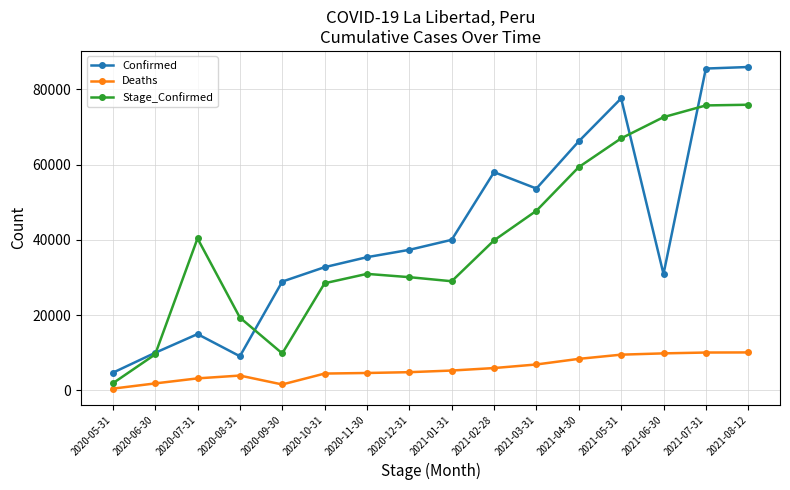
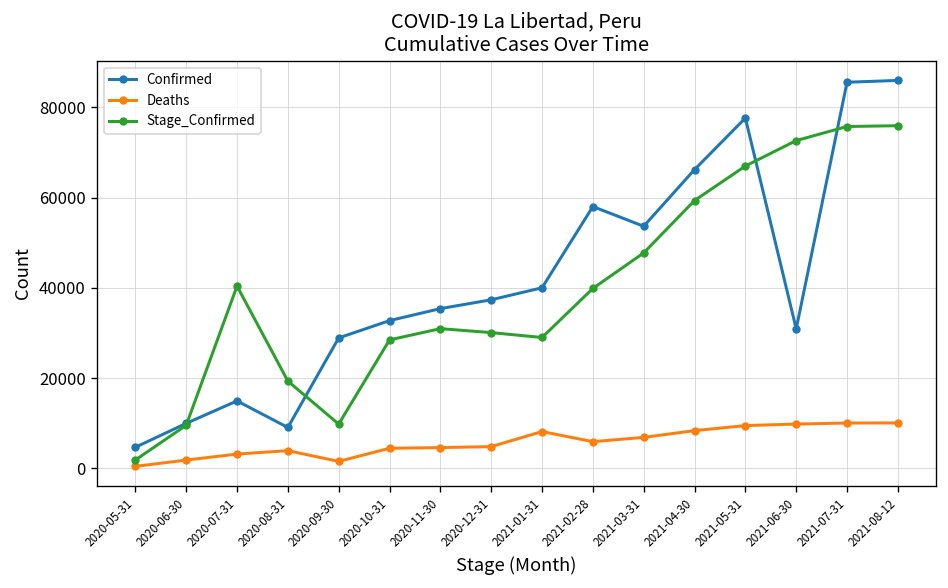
  {
    "Confirmed": {
      "2020-05-31": 5000,
      "2020-07-31": 15000,
      "2020-08-31": 9000,
      "2020-09-30": 29000,
      "2020-10-31": 33000,
      "2020-11-30": 35000,
      "2020-12-31": 37000,
      "2021-01-31": 40000,
      "2021-02-28": 58000,
      "2021-03-31": 54000,
      "2021-04-30": 66000,
      "2021-05-31": 78000,
      "2021-06-30": 31000,
      "2021-07-31": 86000,
      "2021-08-12": 86000
    },
    "Deaths": {
      "2020-05-31": 0,
      "2020-06-30": 2000,
      "2020-07-31": 3000,
      "2020-08-31": 4000,
      "2020-09-30": 2000,
      "2020-10-31": 4000,
      "2020-11-30": 5000,
      "2020-12-31": 5000,
-     "2021-01-31": 5000,
+     "2021-01-31": 8000,
      "2021-02-28": 6000,
      "2021-03-31": 7000,
      "2021-04-30": 8000,
      "2021-05-31": 9000,
      "2021-06-30": 10000,
      "2021-07-31": 10000,
      "2021-08-12": 10000
    },
    "Stage_Confirmed": {
      "2020-05-31": 2000,
      "2020-07-31": 40000,
      "2020-08-31": 19000,
      "2020-09-30": 10000,
      "2020-10-31": 28000,
      "2020-11-30": 31000,
      "2020-12-31": 30000,
      "2021-01-31": 29000,
      "2021-02-28": 40000,
      "2021-03-31": 48000,
      "2021-04-30": 59000,
      "2021-05-31": 67000,
      "2021-06-30": 73000,
      "2021-07-31": 76000,
      "2021-08-12": 76000
    }
  }
